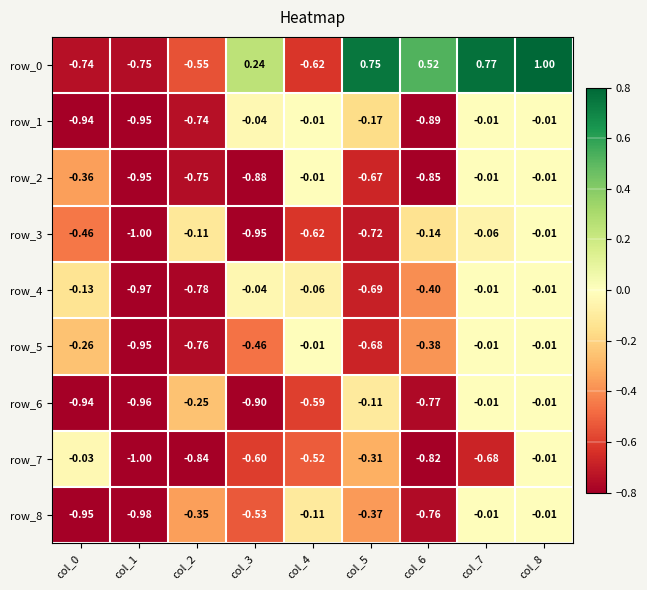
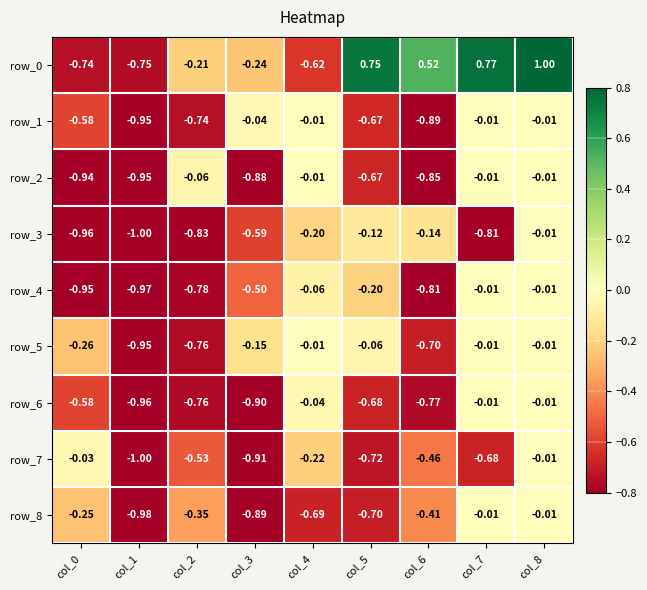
  {
    "row_0": {
      "col_0": -0.74,
      "col_1": -0.75,
-     "col_2": -0.55,
-     "col_3": 0.24,
+     "col_2": -0.21,
+     "col_3": -0.24,
      "col_4": -0.62,
      "col_5": 0.75,
      "col_6": 0.52,
      "col_7": 0.77,
      "col_8": 1.00
    },
    "row_1": {
-     "col_0": -0.94,
+     "col_0": -0.58,
      "col_1": -0.95,
      "col_2": -0.74,
      "col_3": -0.04,
      "col_4": -0.01,
-     "col_5": -0.17,
+     "col_5": -0.67,
      "col_6": -0.89,
      "col_7": -0.01,
      "col_8": -0.01
    },
    "row_2": {
-     "col_0": -0.36,
+     "col_0": -0.94,
      "col_1": -0.95,
-     "col_2": -0.75,
+     "col_2": -0.06,
      "col_3": -0.88,
      "col_4": -0.01,
      "col_5": -0.67,
      "col_6": -0.85,
      "col_7": -0.01,
      "col_8": -0.01
    },
    "row_3": {
-     "col_0": -0.46,
+     "col_0": -0.96,
      "col_1": -1.00,
-     "col_2": -0.11,
-     "col_3": -0.95,
-     "col_4": -0.62,
-     "col_5": -0.72,
+     "col_2": -0.83,
+     "col_3": -0.59,
+     "col_4": -0.20,
+     "col_5": -0.12,
      "col_6": -0.14,
-     "col_7": -0.06,
+     "col_7": -0.81,
      "col_8": -0.01
    },
    "row_4": {
-     "col_0": -0.13,
+     "col_0": -0.95,
      "col_1": -0.97,
      "col_2": -0.78,
-     "col_3": -0.04,
+     "col_3": -0.50,
      "col_4": -0.06,
-     "col_5": -0.69,
-     "col_6": -0.40,
+     "col_5": -0.20,
+     "col_6": -0.81,
      "col_7": -0.01,
      "col_8": -0.01
    },
    "row_5": {
      "col_0": -0.26,
      "col_1": -0.95,
      "col_2": -0.76,
-     "col_3": -0.46,
+     "col_3": -0.15,
      "col_4": -0.01,
-     "col_5": -0.68,
-     "col_6": -0.38,
+     "col_5": -0.06,
+     "col_6": -0.70,
      "col_7": -0.01,
      "col_8": -0.01
    },
    "row_6": {
-     "col_0": -0.94,
+     "col_0": -0.58,
      "col_1": -0.96,
-     "col_2": -0.25,
+     "col_2": -0.76,
      "col_3": -0.90,
-     "col_4": -0.59,
-     "col_5": -0.11,
+     "col_4": -0.04,
+     "col_5": -0.68,
      "col_6": -0.77,
      "col_7": -0.01,
      "col_8": -0.01
    },
    "row_7": {
      "col_0": -0.03,
      "col_1": -1.00,
-     "col_2": -0.84,
-     "col_3": -0.60,
-     "col_4": -0.52,
-     "col_5": -0.31,
-     "col_6": -0.82,
+     "col_2": -0.53,
+     "col_3": -0.91,
+     "col_4": -0.22,
+     "col_5": -0.72,
+     "col_6": -0.46,
      "col_7": -0.68,
      "col_8": -0.01
    },
    "row_8": {
-     "col_0": -0.95,
+     "col_0": -0.25,
      "col_1": -0.98,
      "col_2": -0.35,
-     "col_3": -0.53,
-     "col_4": -0.11,
-     "col_5": -0.37,
-     "col_6": -0.76,
+     "col_3": -0.89,
+     "col_4": -0.69,
+     "col_5": -0.70,
+     "col_6": -0.41,
      "col_7": -0.01,
      "col_8": -0.01
    }
  }
